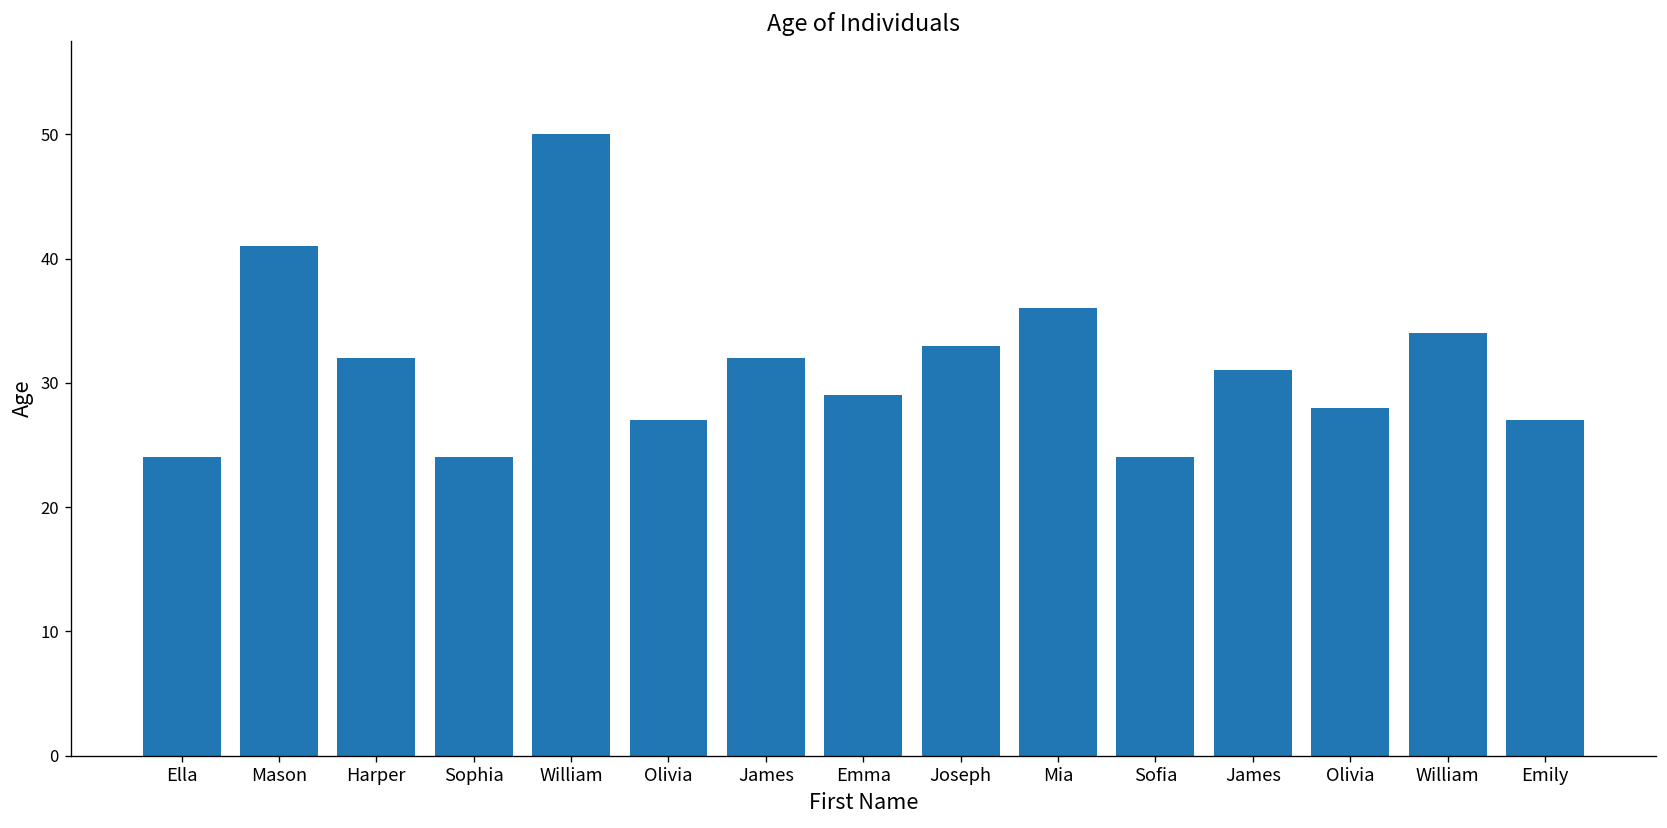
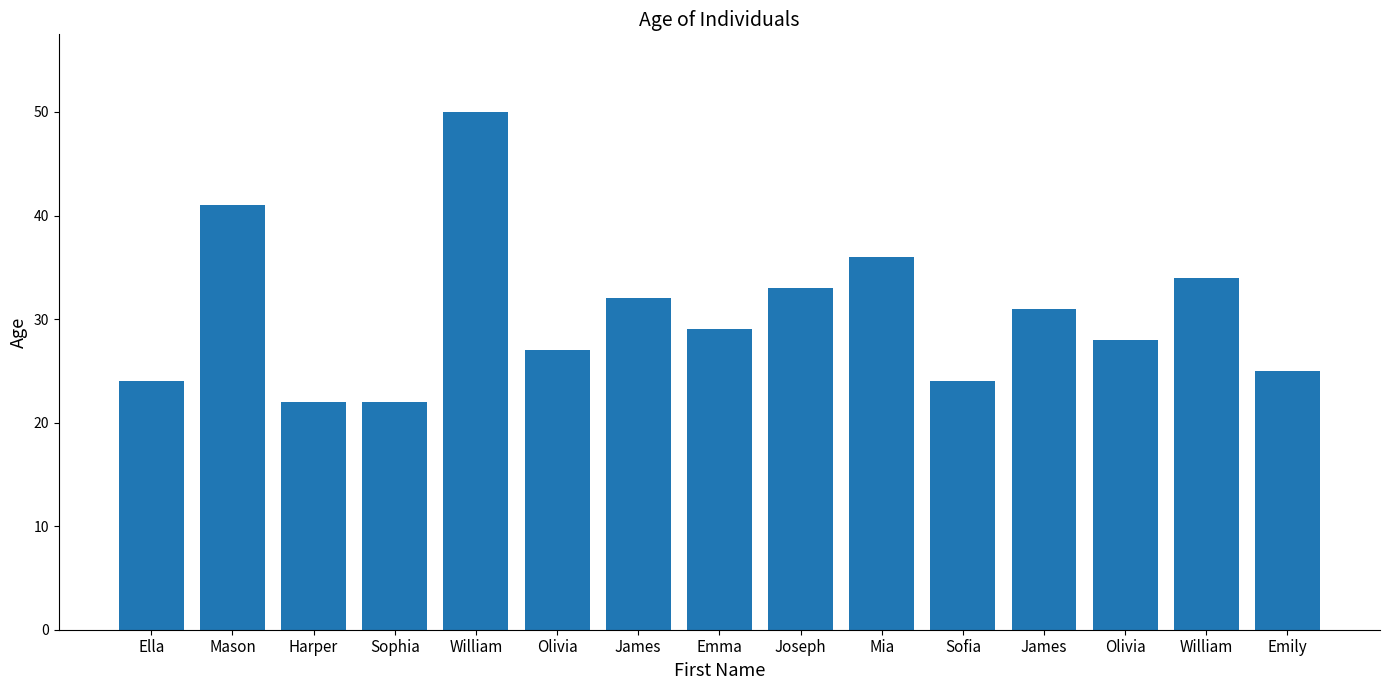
  {
    "Ella": 24,
    "Mason": 41,
-   "Harper": 32,
-   "Sophia": 24,
+   "Harper": 22,
+   "Sophia": 22,
    "Emma": 29,
    "Joseph": 33,
    "Mia": 36,
    "Sofia": 24,
-   "Emily": 27
+   "Emily": 25
  }
